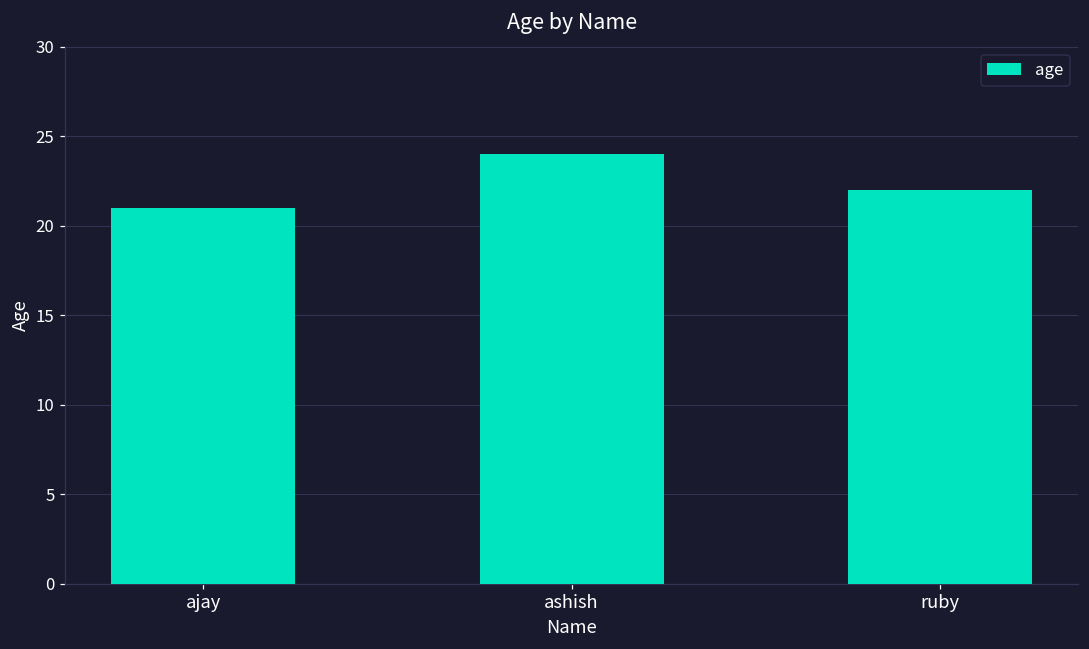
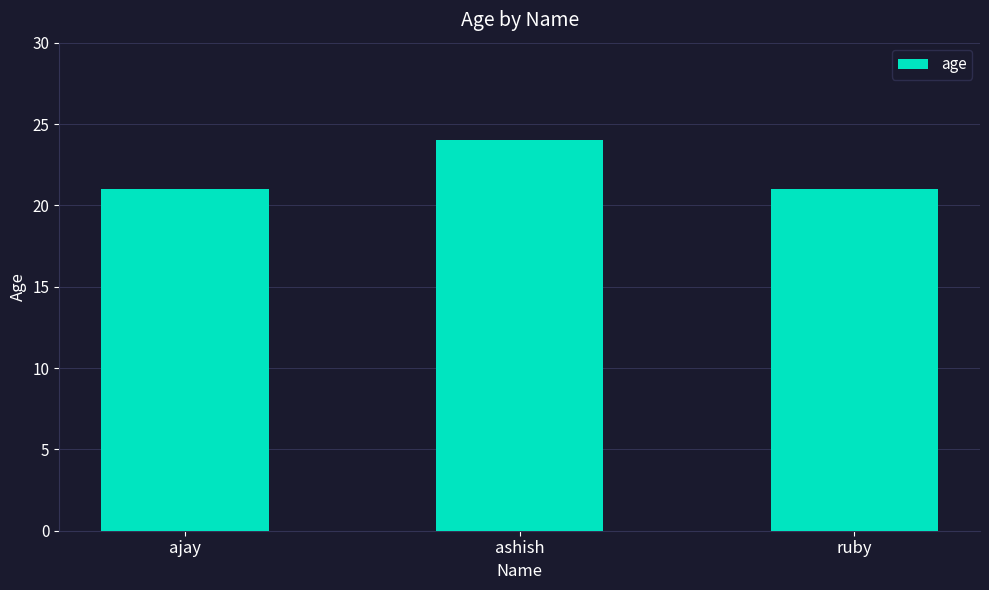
  {
    "ajay": 21,
    "ashish": 24,
-   "ruby": 22
+   "ruby": 21
  }
